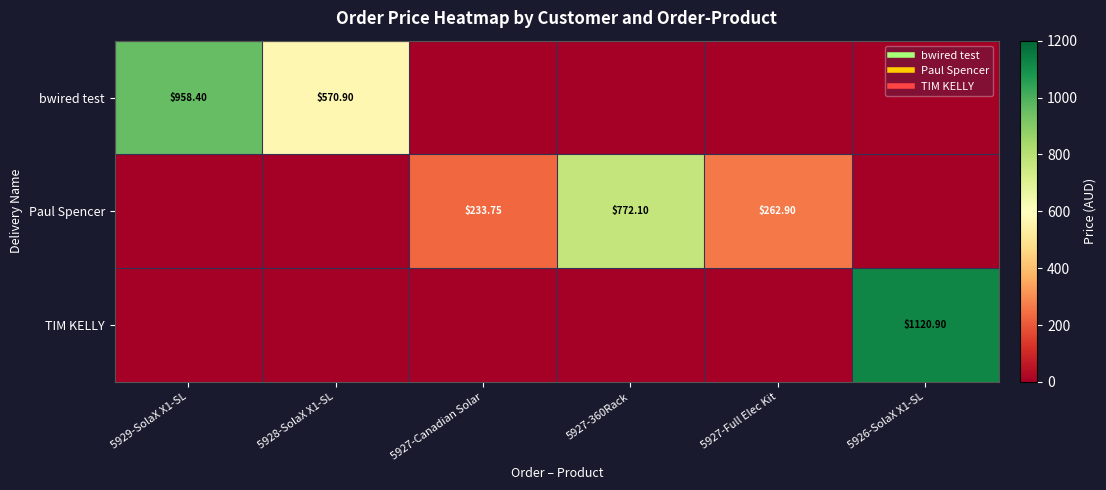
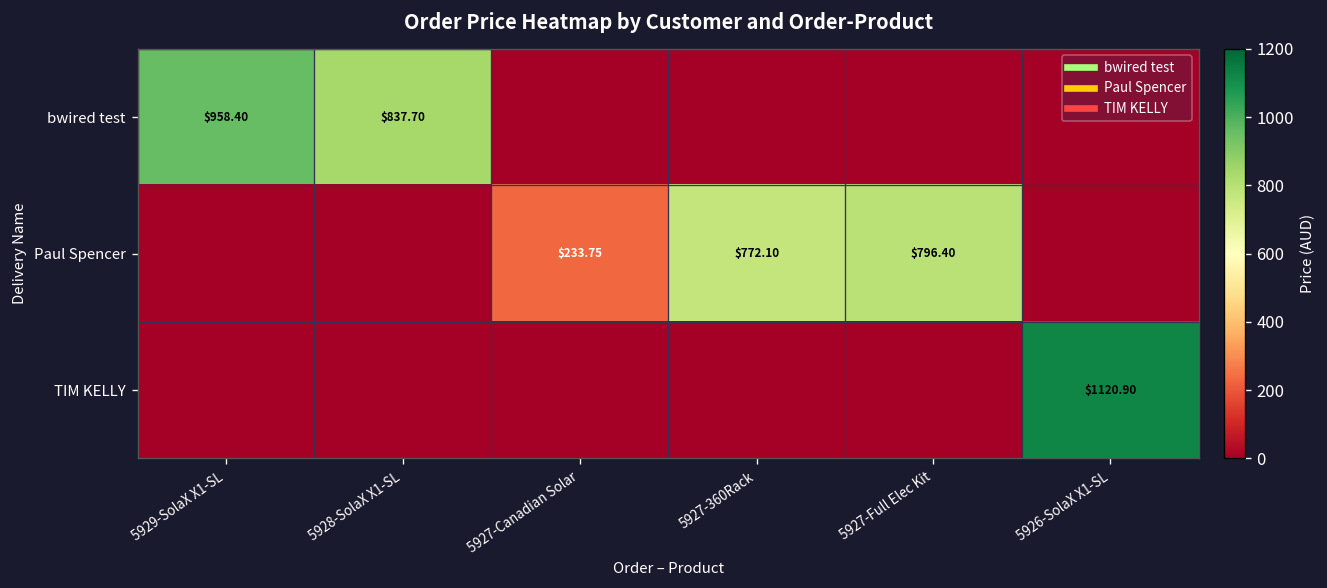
  {
    "bwired test": {
      "5929-SolaX X1-SL": "$958.40",
-     "5928-SolaX X1-SL": "$570.90"
+     "5928-SolaX X1-SL": "$837.70"
    },
    "Paul Spencer": {
      "5927-Canadian Solar": "$233.75",
      "5927-360Rack": "$772.10",
-     "5927-Full Elec Kit": "$262.90"
+     "5927-Full Elec Kit": "$796.40"
    },
    "TIM KELLY": {
      "5926-SolaX X1-SL": "$1120.90"
    }
  }
